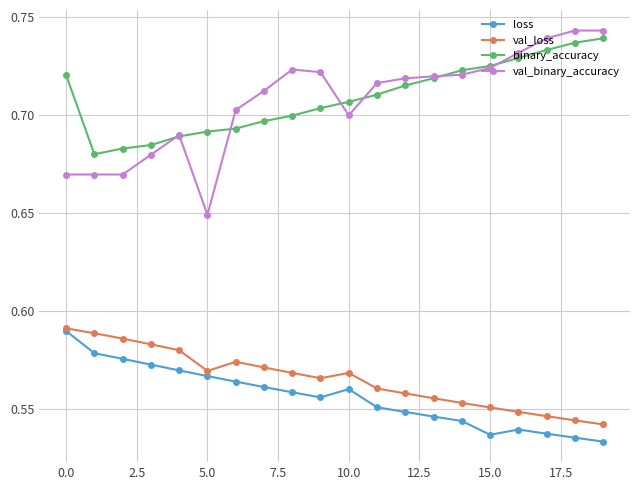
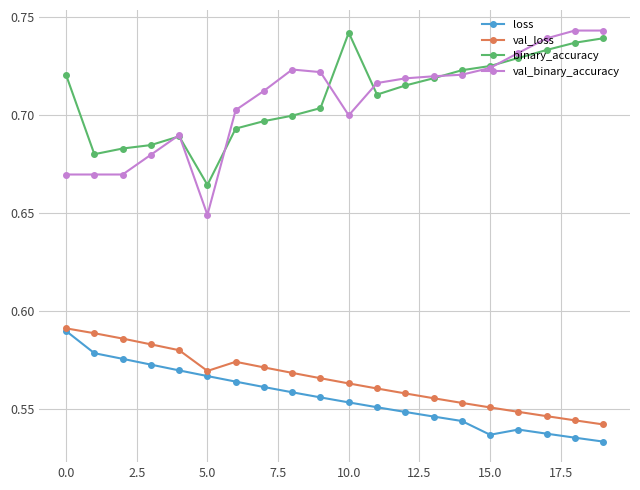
  {
    "loss": {
      "0.0": 0.590,
      "5.0": 0.567,
-     "10.0": 0.560,
+     "10.0": 0.554,
      "15.0": 0.537
    },
    "val_loss": {
      "0.0": 0.591,
      "5.0": 0.570,
-     "10.0": 0.569,
+     "10.0": 0.563,
      "15.0": 0.551
    },
    "binary_accuracy": {
      "0.0": 0.720,
-     "5.0": 0.692,
-     "10.0": 0.707
+     "5.0": 0.664,
+     "10.0": 0.742
    },
    "val_binary_accuracy": {
      "0.0": 0.670,
      "5.0": 0.649,
      "10.0": 0.700
    }
  }
